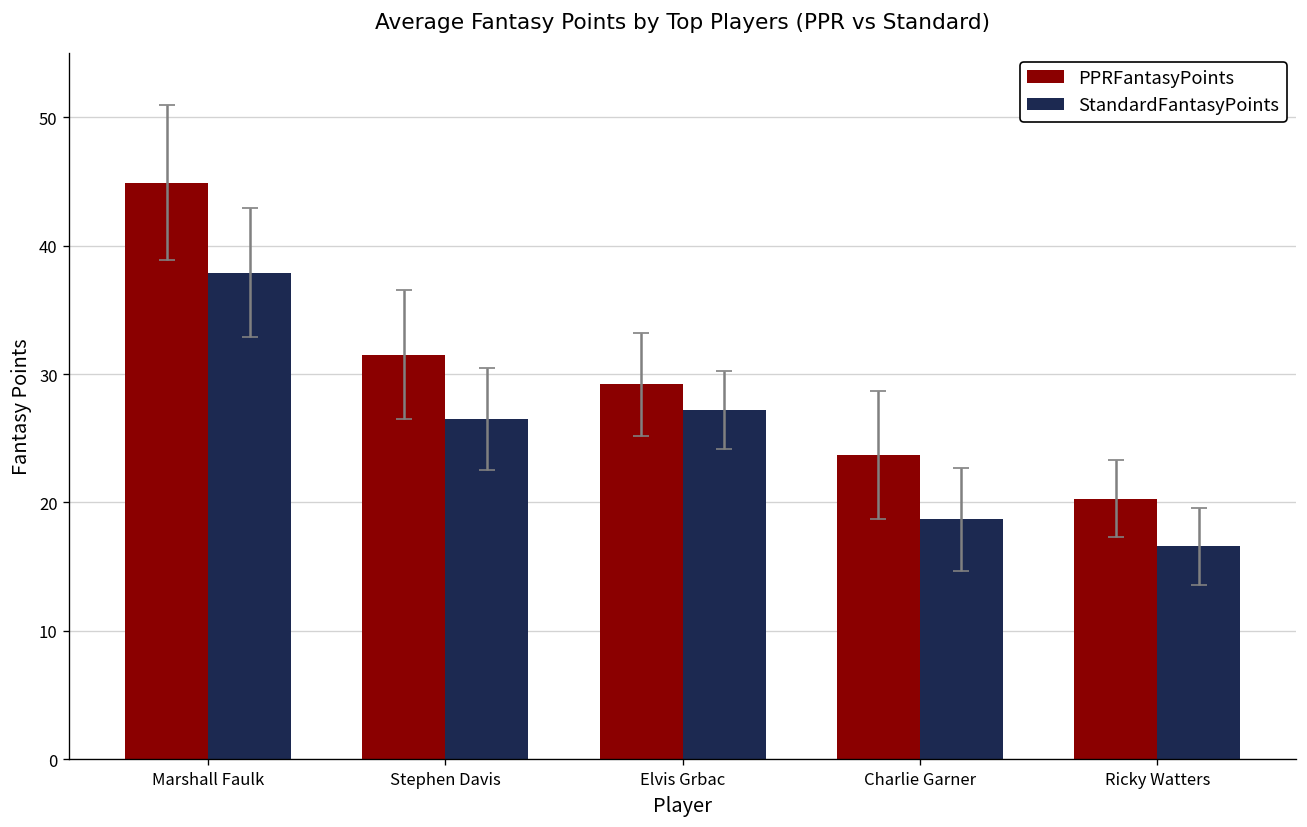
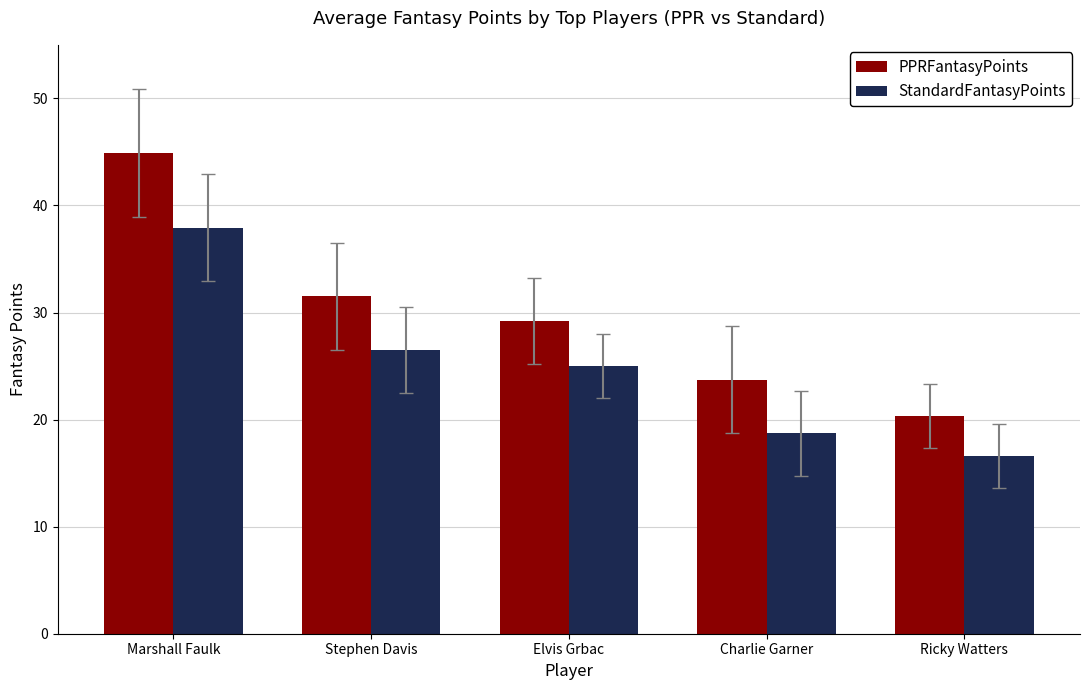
  {
    "PPRFantasyPoints": {
      "Marshall Faulk": 44.9,
      "Stephen Davis": 31.5,
      "Elvis Grbac": 29.2,
      "Charlie Garner": 23.7,
      "Ricky Watters": 20.3
    },
    "StandardFantasyPoints": {
      "Marshall Faulk": 37.9,
      "Stephen Davis": 26.5,
-     "Elvis Grbac": 27.2,
+     "Elvis Grbac": 25.0,
      "Charlie Garner": 18.7,
      "Ricky Watters": 16.6
    }
  }
